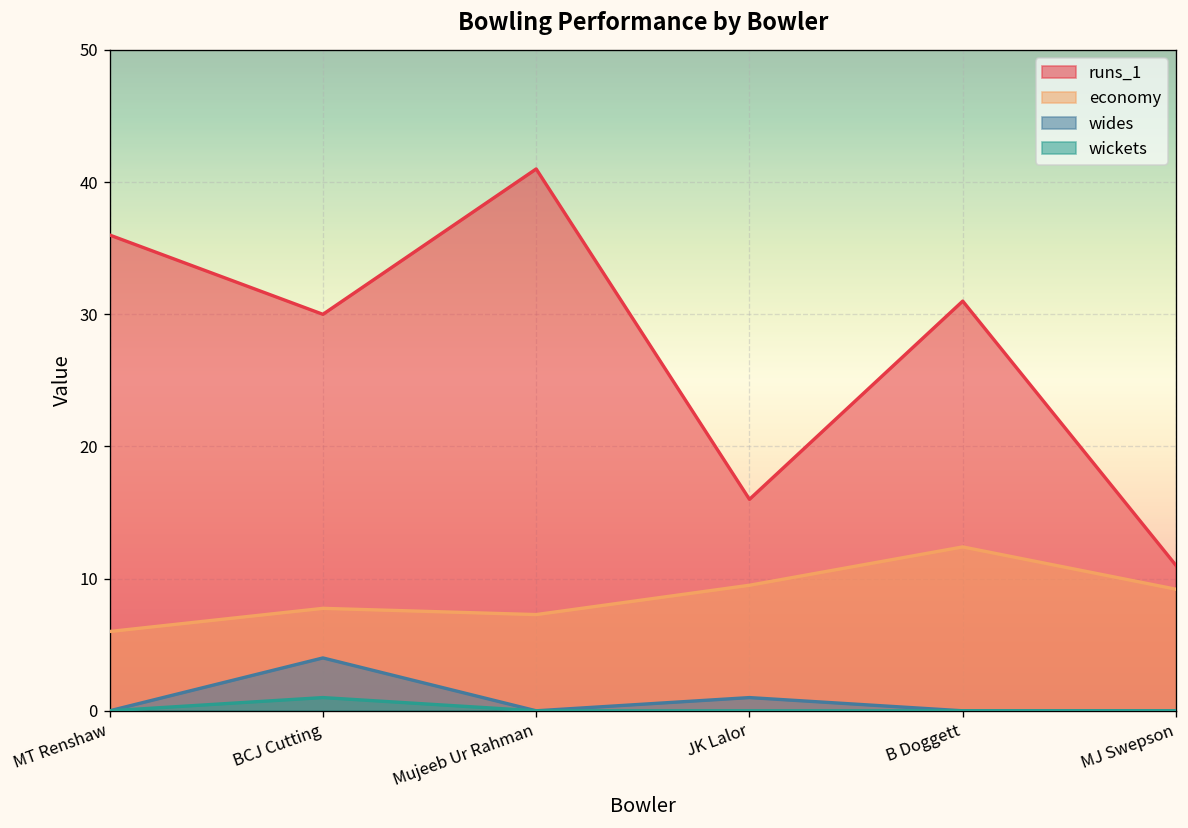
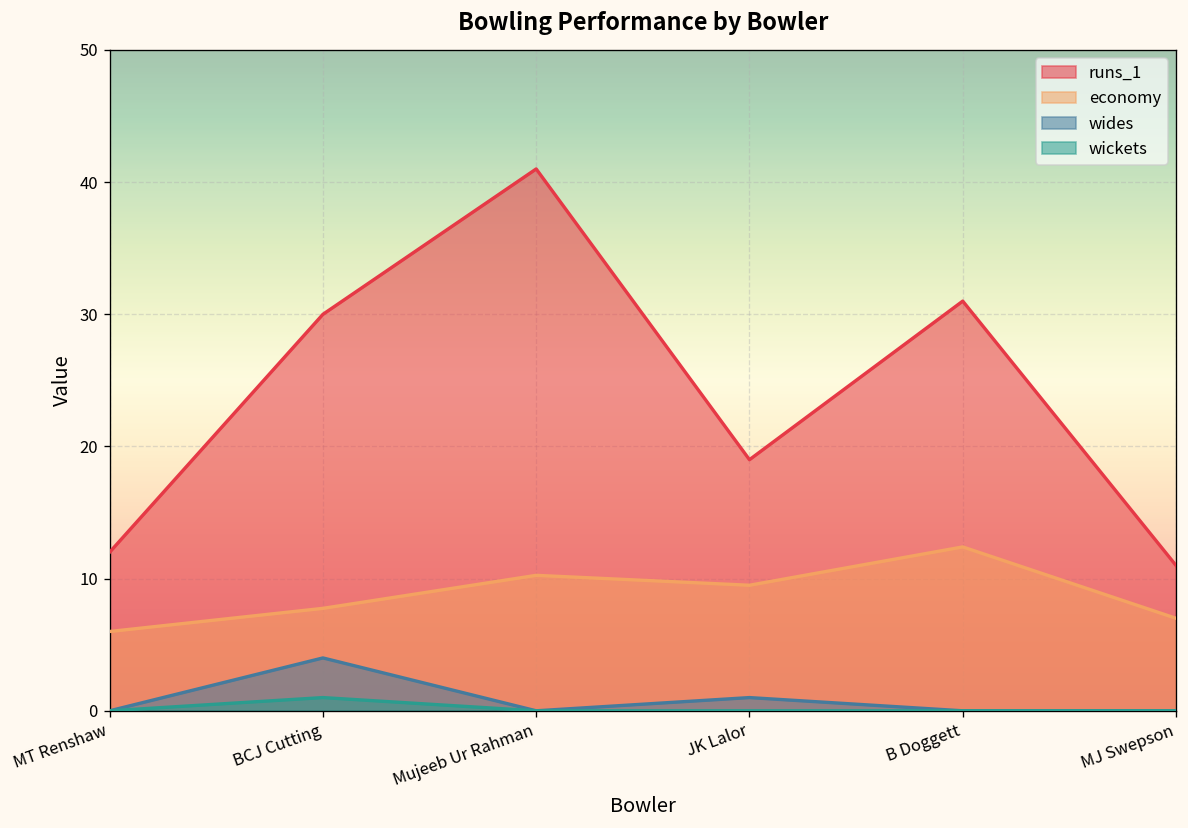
  {
    "runs_1": {
-     "MT Renshaw": 36,
+     "MT Renshaw": 12,
      "BCJ Cutting": 30,
      "Mujeeb Ur Rahman": 41,
-     "JK Lalor": 16,
+     "JK Lalor": 19,
      "B Doggett": 31,
      "MJ Swepson": 11
    },
    "economy": {
      "MT Renshaw": 6.0,
      "BCJ Cutting": 7.8,
-     "Mujeeb Ur Rahman": 7.3,
+     "Mujeeb Ur Rahman": 10.3,
      "JK Lalor": 9.5,
      "B Doggett": 12.4,
-     "MJ Swepson": 9.2
+     "MJ Swepson": 7.0
    }
  }
